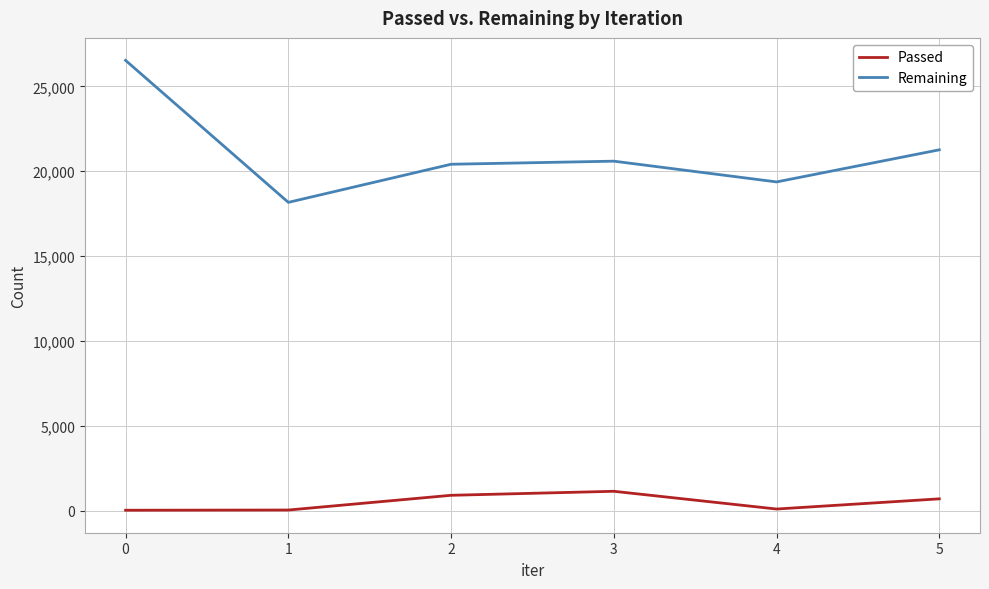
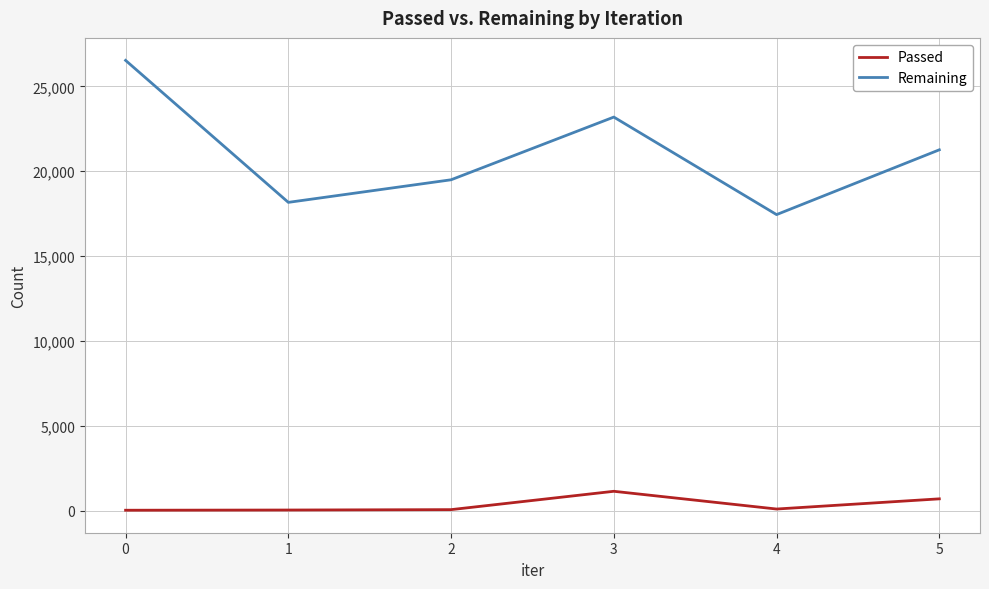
  {
    "Passed": {
      "0": "0",
      "1": "0",
-     "2": "900",
+     "2": "100",
      "3": "1,100",
      "4": "100",
      "5": "700"
    },
    "Remaining": {
      "0": "26,500",
      "1": "18,200",
-     "2": "20,400",
-     "3": "20,600",
-     "4": "19,400",
+     "2": "19,500",
+     "3": "23,200",
+     "4": "17,400",
      "5": "21,300"
    }
  }
